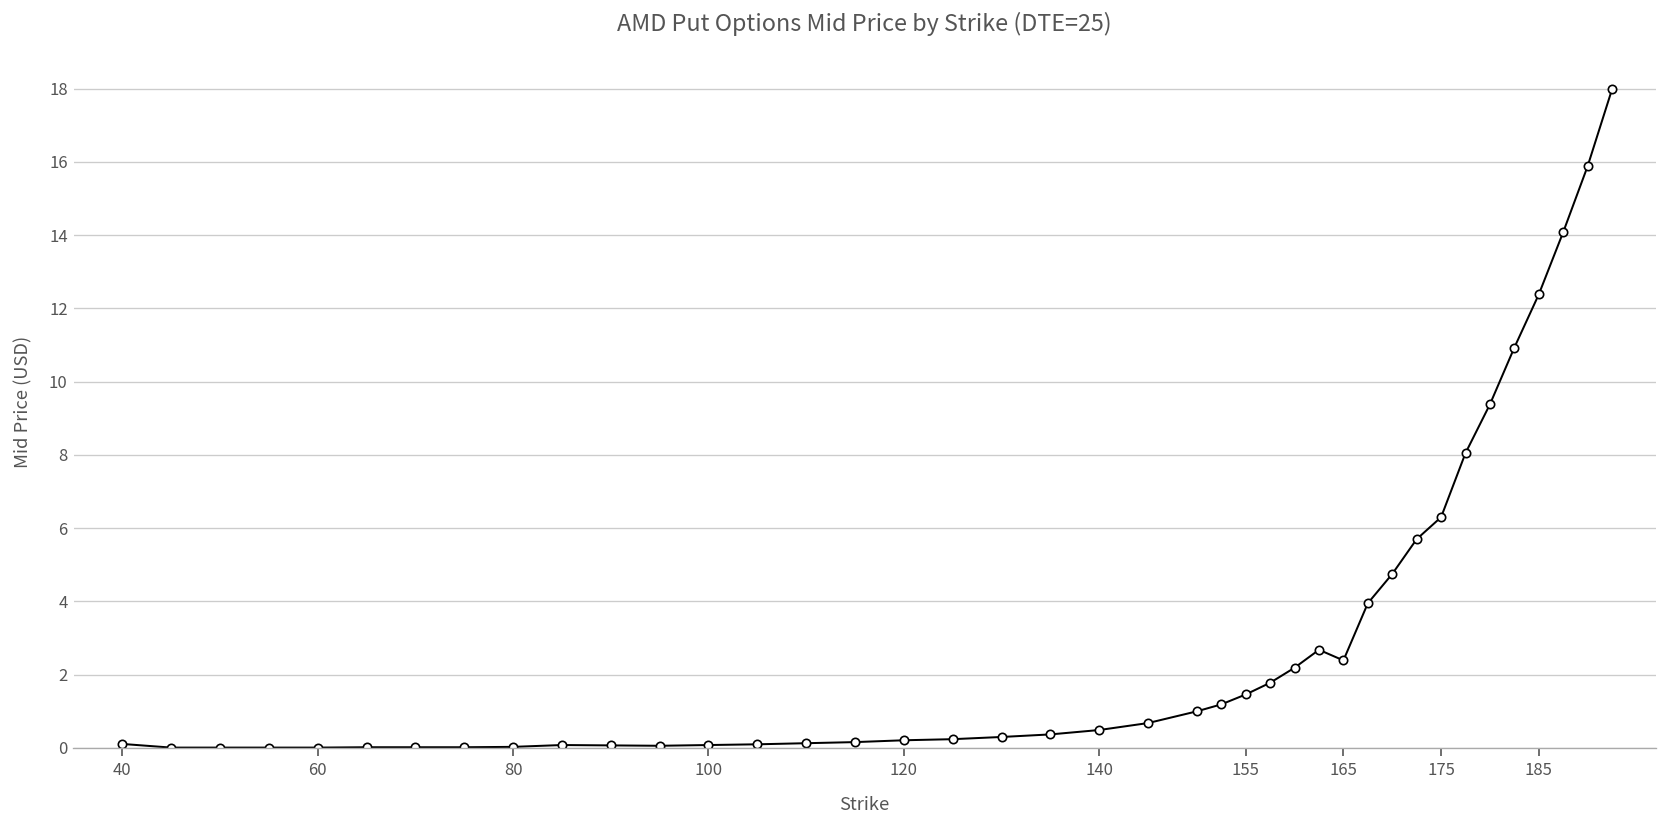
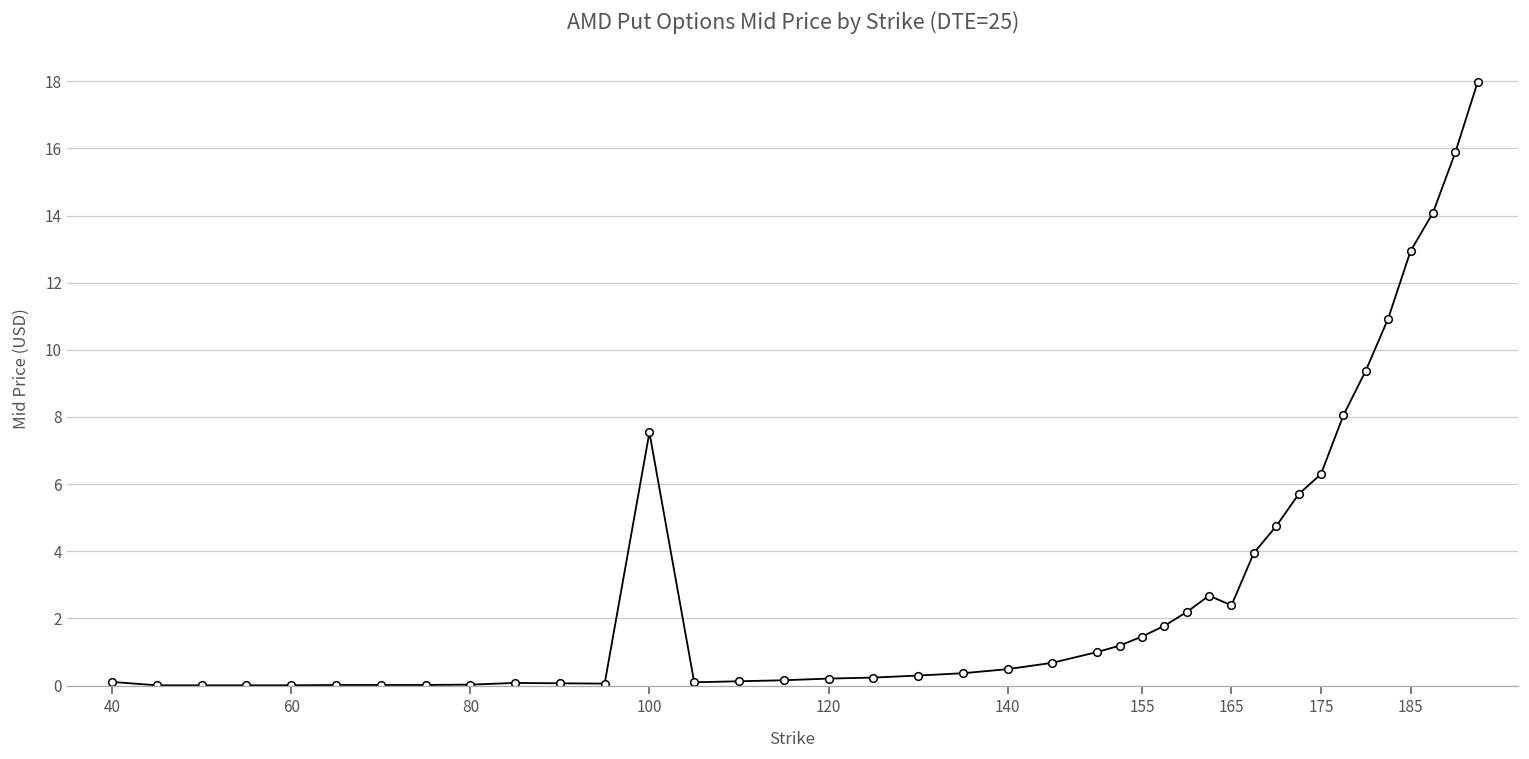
  {
    "40": 0.1,
    "60": 0.0,
    "80": 0.0,
-   "100": 0.1,
+   "100": 7.5,
    "120": 0.2,
    "140": 0.5,
    "155": 1.5,
    "165": 2.4,
    "175": 6.3,
-   "185": 12.4
+   "185": 12.9
  }
